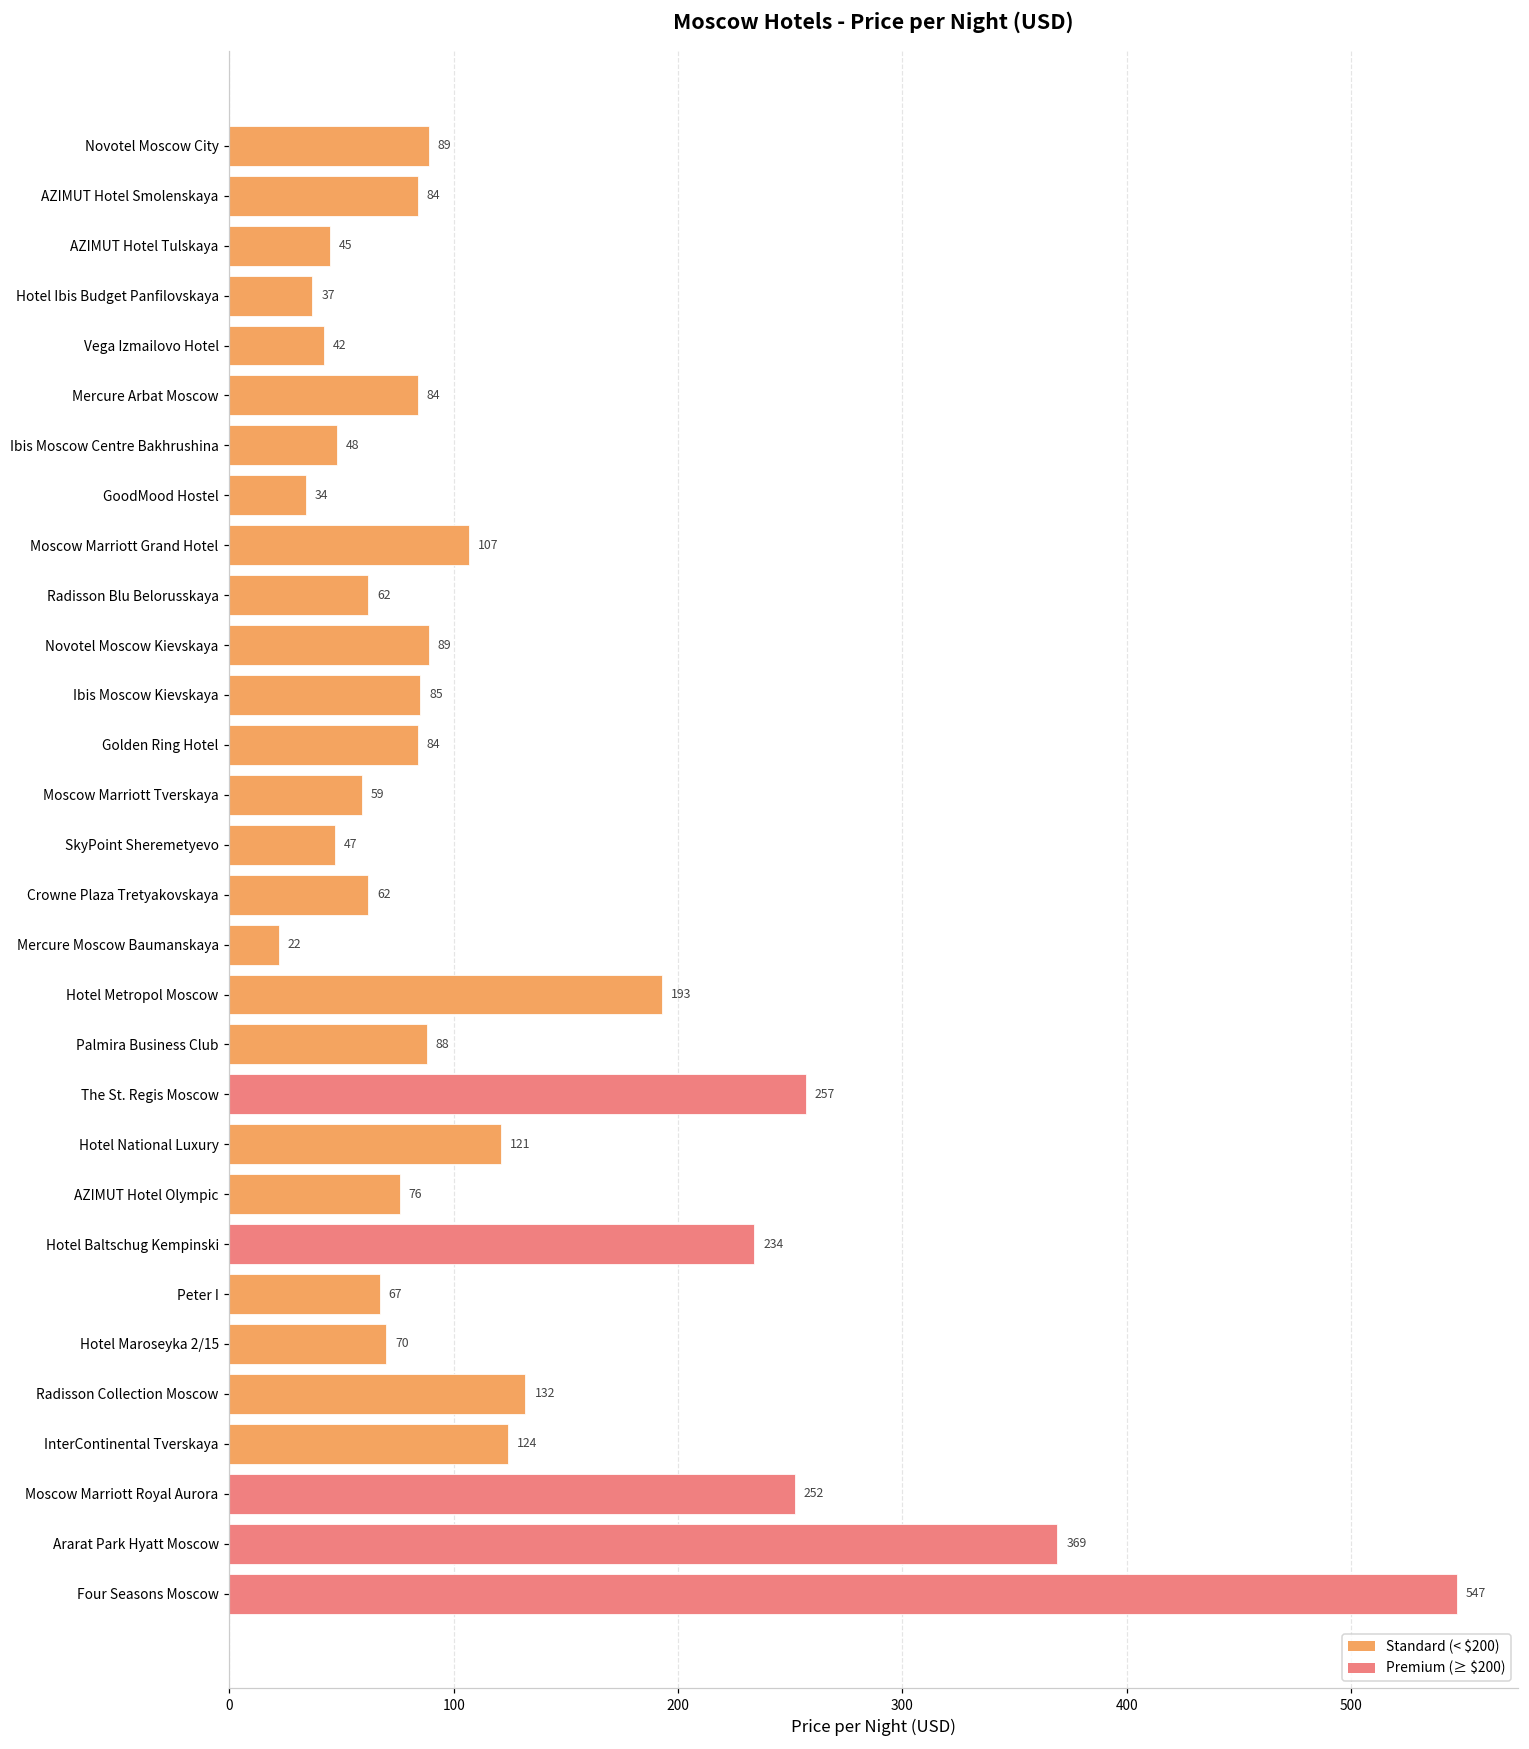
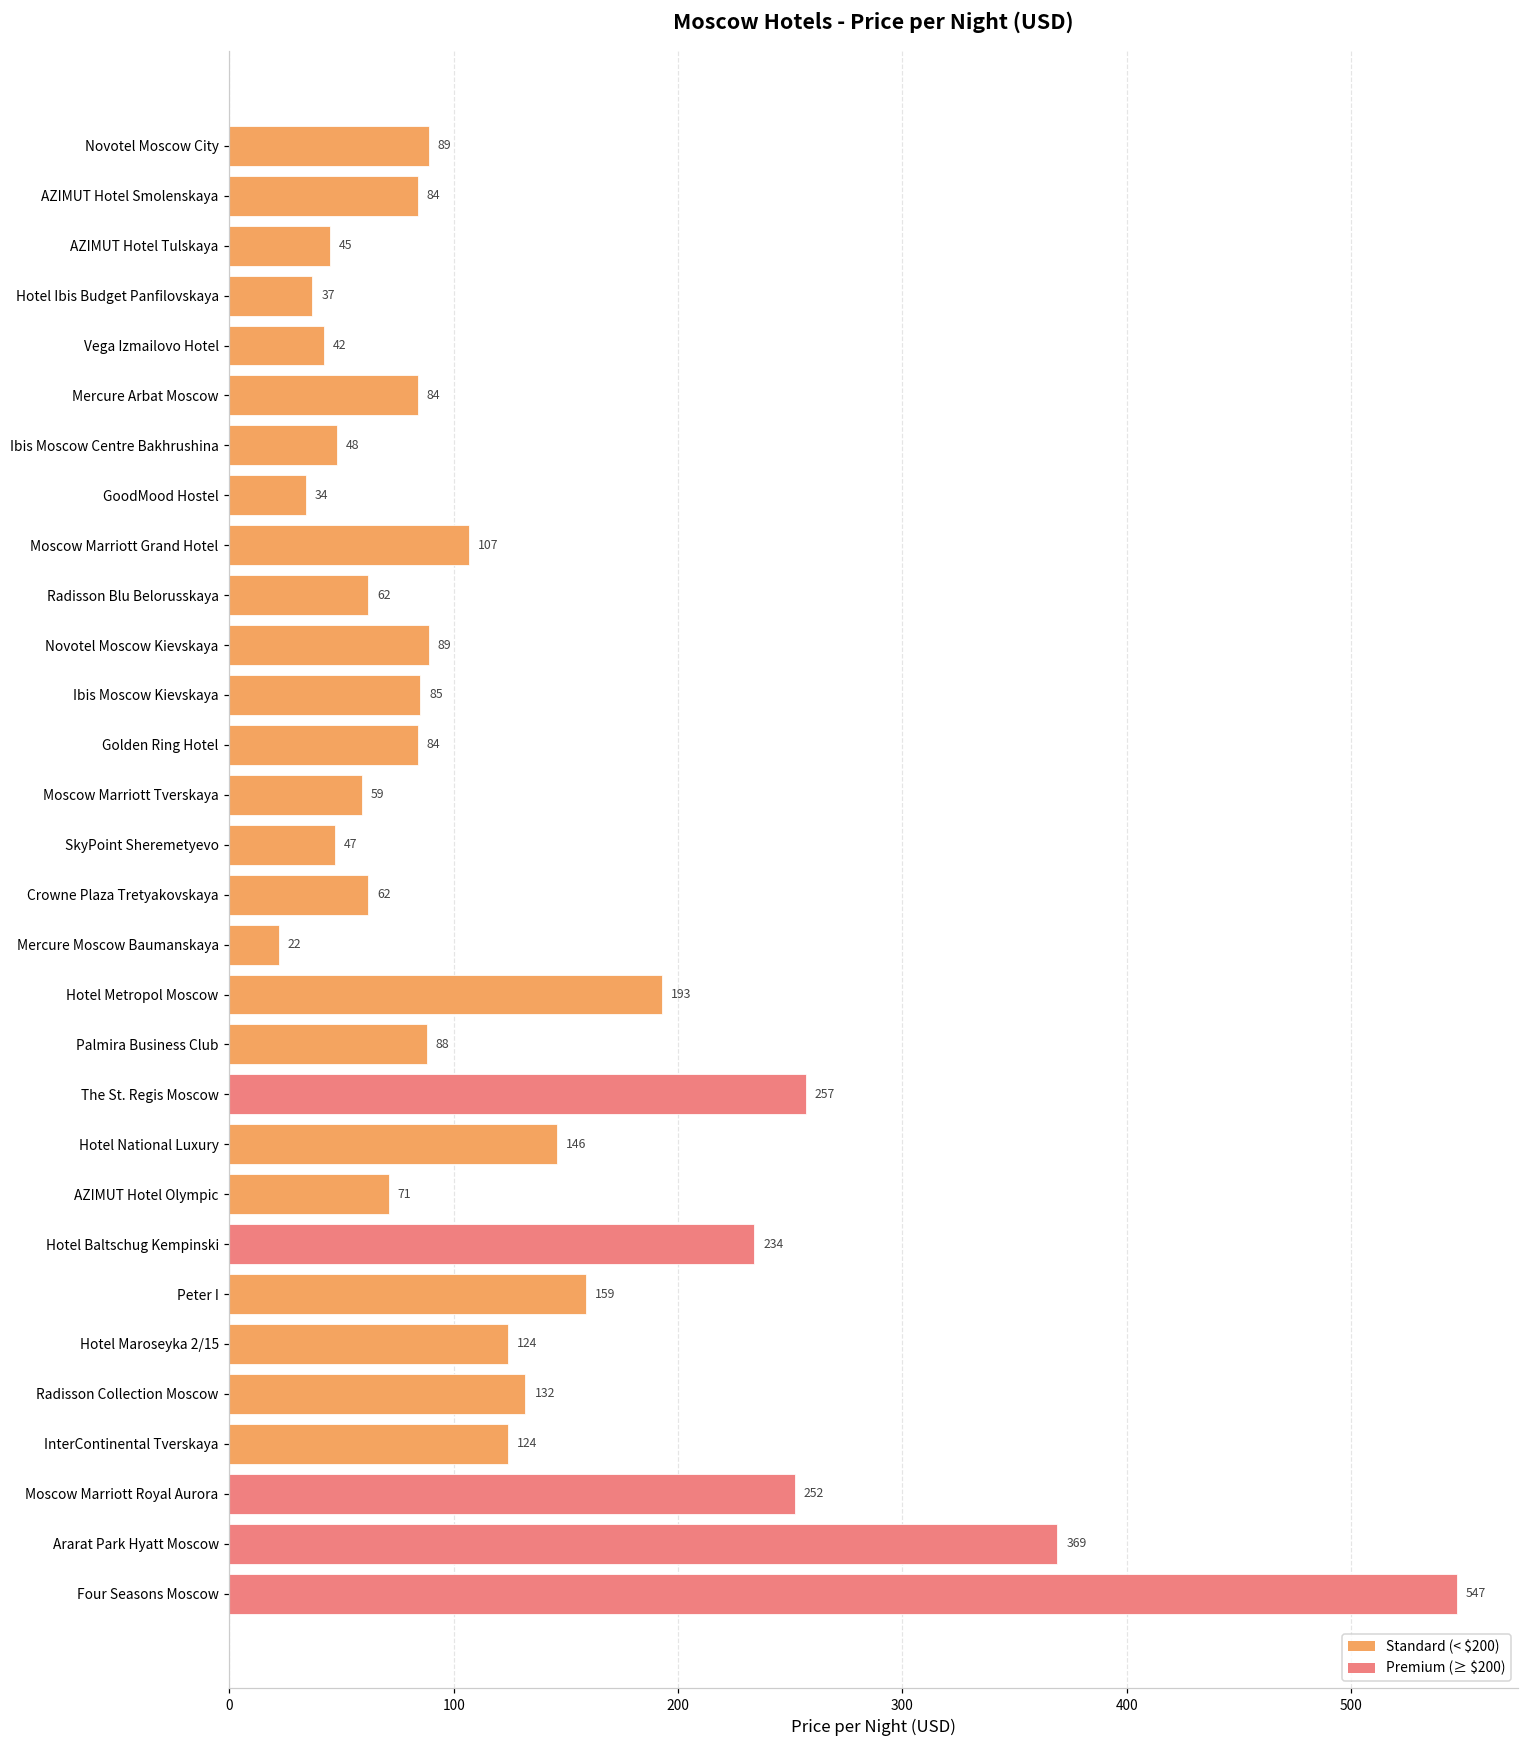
  {
    "Novotel Moscow City": 89,
    "AZIMUT Hotel Smolenskaya": 84,
    "AZIMUT Hotel Tulskaya": 45,
    "Hotel Ibis Budget Panfilovskaya": 37,
    "Vega Izmailovo Hotel": 42,
    "Mercure Arbat Moscow": 84,
    "Ibis Moscow Centre Bakhrushina": 48,
    "GoodMood Hostel": 34,
    "Moscow Marriott Grand Hotel": 107,
    "Radisson Blu Belorusskaya": 62,
    "Novotel Moscow Kievskaya": 89,
    "Ibis Moscow Kievskaya": 85,
    "Golden Ring Hotel": 84,
    "Moscow Marriott Tverskaya": 59,
    "SkyPoint Sheremetyevo": 47,
    "Crowne Plaza Tretyakovskaya": 62,
    "Mercure Moscow Baumanskaya": 22,
    "Hotel Metropol Moscow": 193,
    "Palmira Business Club": 88,
    "The St. Regis Moscow": 257,
-   "Hotel National Luxury": 121,
-   "AZIMUT Hotel Olympic": 76,
+   "Hotel National Luxury": 146,
+   "AZIMUT Hotel Olympic": 71,
    "Hotel Baltschug Kempinski": 234,
-   "Peter I": 67,
-   "Hotel Maroseyka 2/15": 70,
+   "Peter I": 159,
+   "Hotel Maroseyka 2/15": 124,
    "Radisson Collection Moscow": 132,
    "InterContinental Tverskaya": 124,
    "Moscow Marriott Royal Aurora": 252,
    "Ararat Park Hyatt Moscow": 369,
    "Four Seasons Moscow": 547
  }
